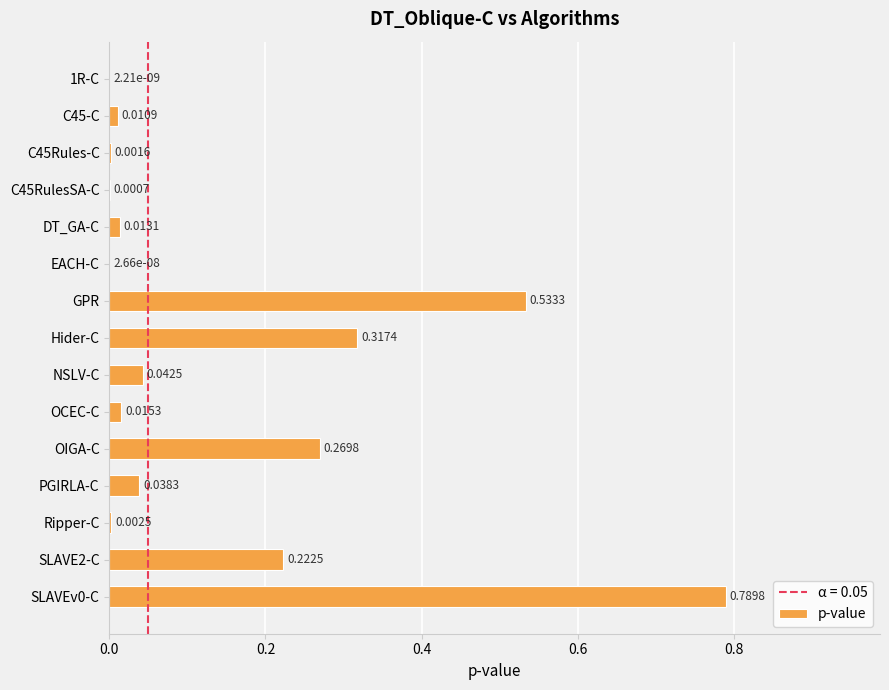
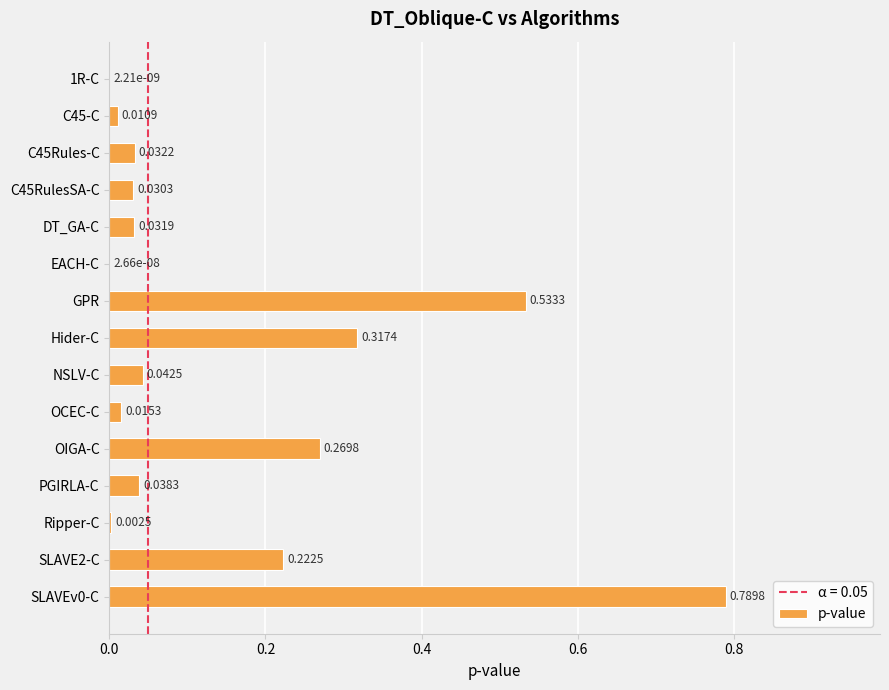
  {
    "1R-C": "2.21e-09",
    "C45-C": "0.0109",
-   "C45Rules-C": "0.0016",
-   "C45RulesSA-C": "0.0007",
-   "DT_GA-C": "0.0131",
+   "C45Rules-C": "0.0322",
+   "C45RulesSA-C": "0.0303",
+   "DT_GA-C": "0.0319",
    "EACH-C": "2.66e-08",
    "GPR": "0.5333",
    "Hider-C": "0.3174",
    "NSLV-C": "0.0425",
    "OCEC-C": "0.0153",
    "OIGA-C": "0.2698",
    "PGIRLA-C": "0.0383",
    "Ripper-C": "0.0025",
    "SLAVE2-C": "0.2225",
    "SLAVEv0-C": "0.7898"
  }
